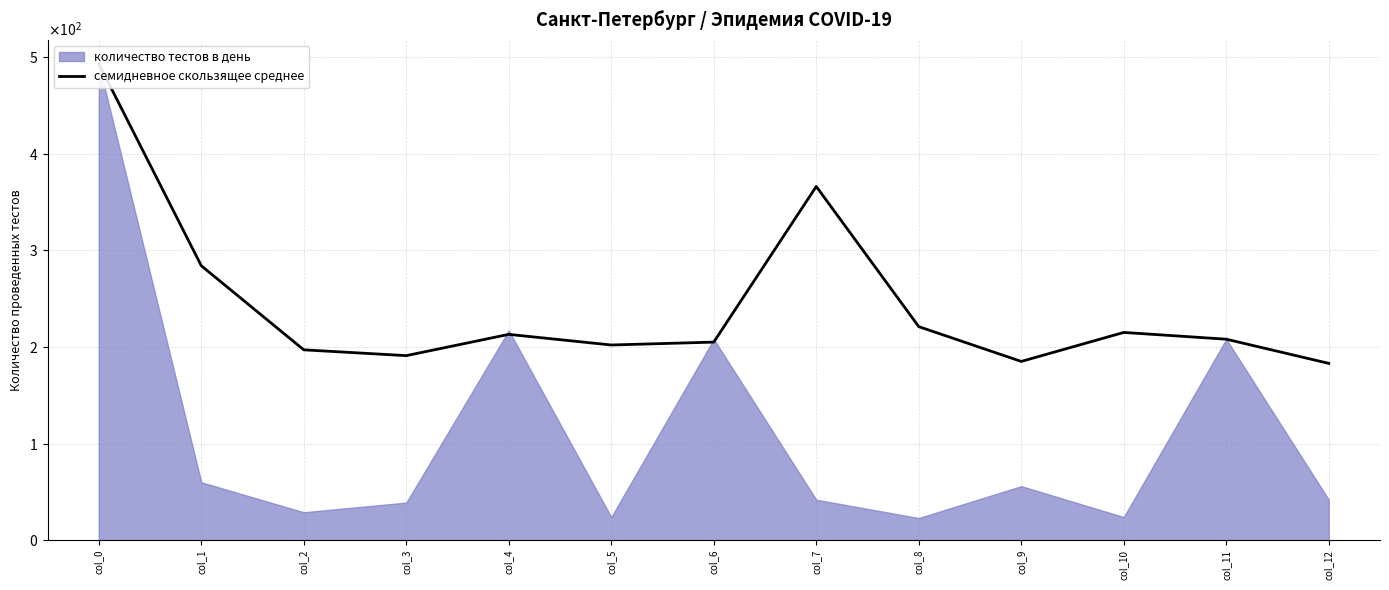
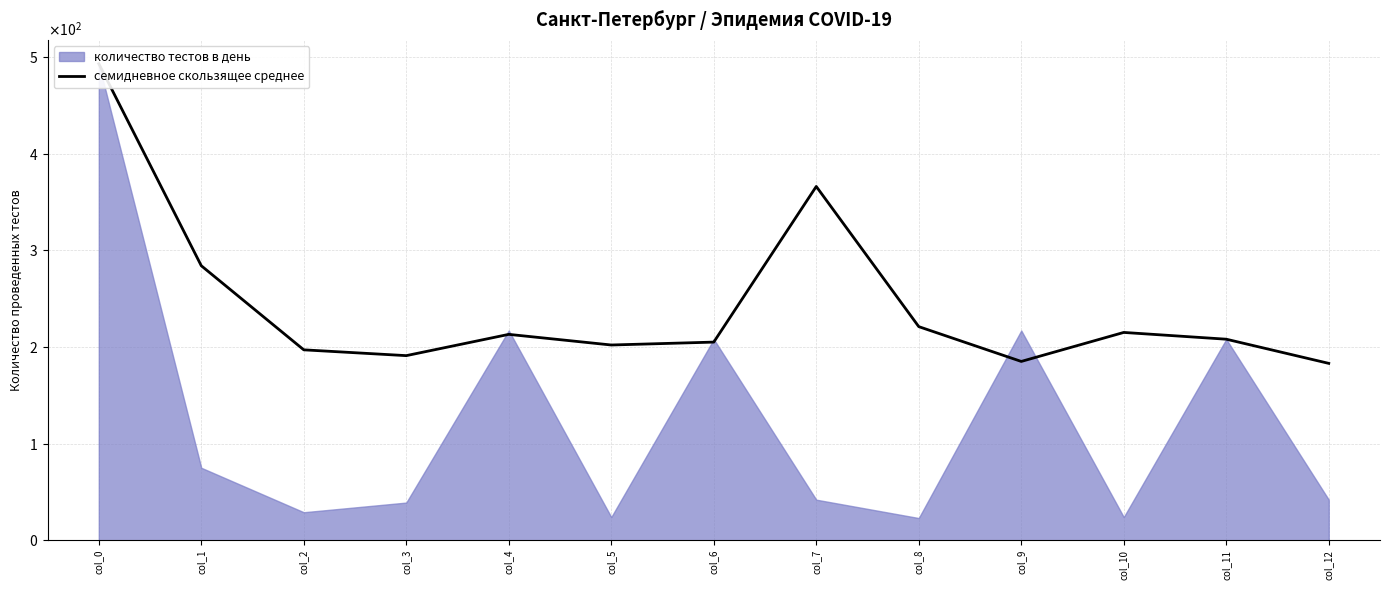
  {
    "количество тестов в день": {
-     "col_1": 60,
+     "col_1": 80,
      "col_2": 30,
      "col_3": 40,
      "col_4": 220,
      "col_5": 20,
      "col_6": 210,
      "col_7": 40,
      "col_8": 20,
-     "col_9": 60,
+     "col_9": 220,
      "col_10": 20,
      "col_12": 40
    },
    "семидневное скользящее среднее": {
      "col_1": 280,
      "col_2": 200,
      "col_3": 190,
      "col_4": 210,
      "col_5": 200,
      "col_6": 210,
      "col_7": 370,
      "col_8": 220,
      "col_9": 190,
      "col_10": 220,
      "col_12": 180
    }
  }
